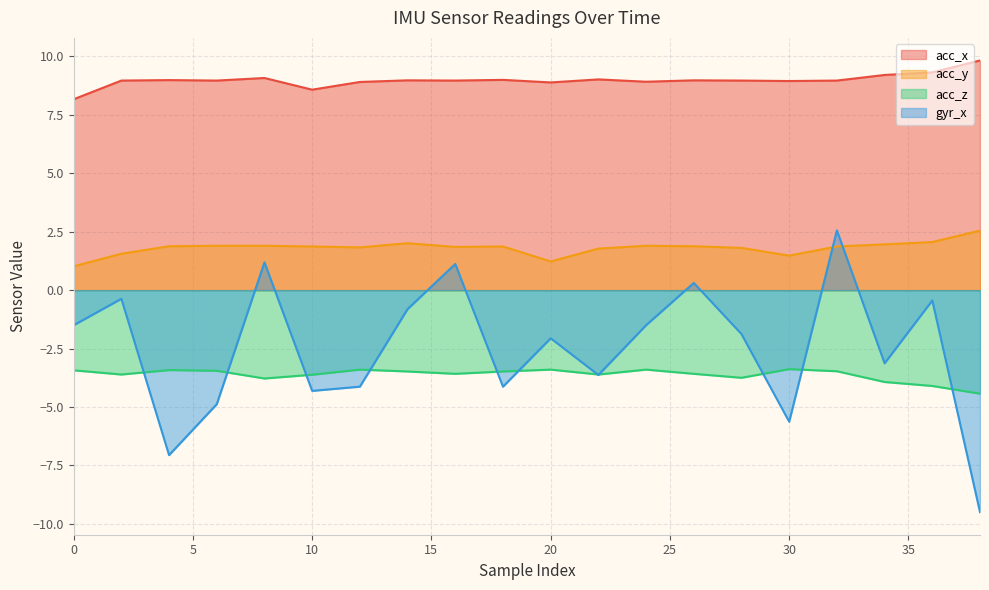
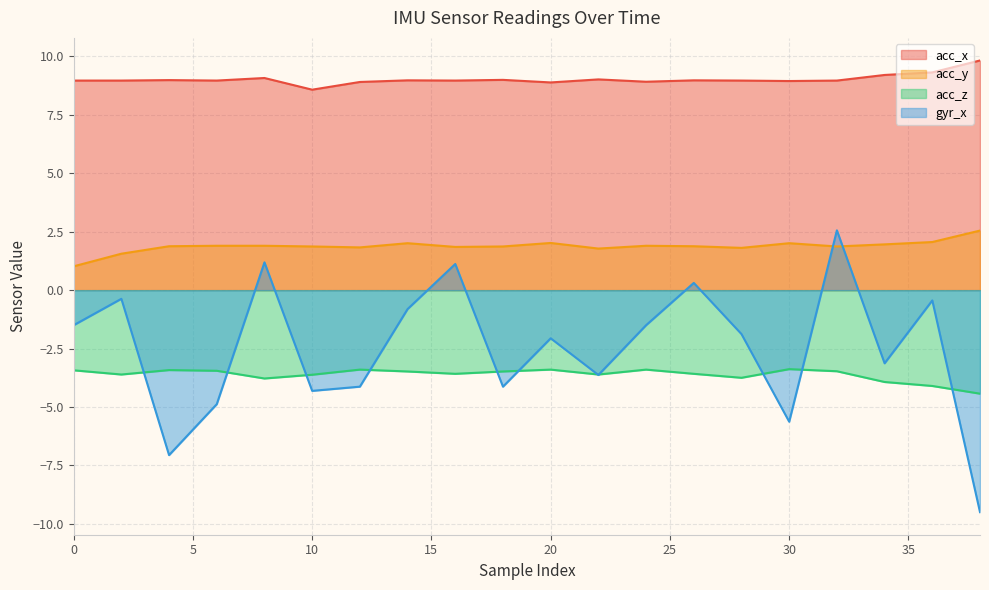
  {
    "acc_x": {
-     "0": 8.2,
+     "0": 9.0,
      "10": 8.6,
      "20": 8.9,
      "30": 9.0
    },
    "acc_y": {
      "0": 1.0,
      "10": 1.9,
-     "20": 1.2,
-     "30": 1.5
+     "20": 2.0,
+     "30": 2.0
    }
  }
